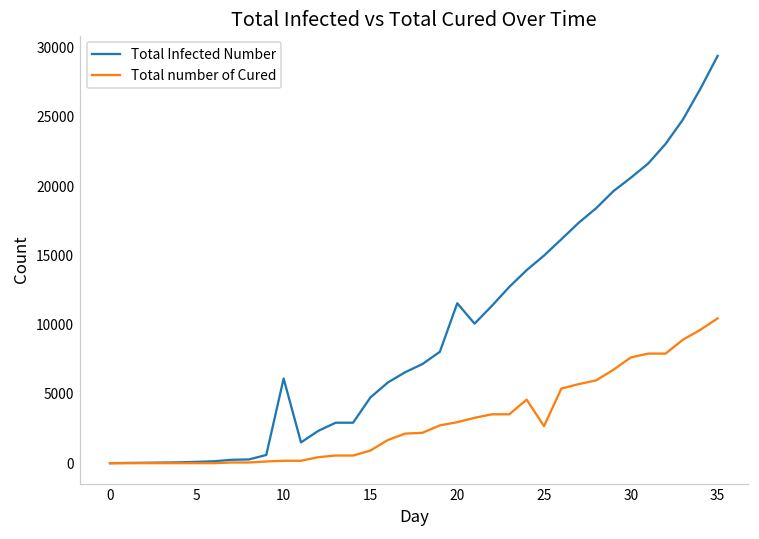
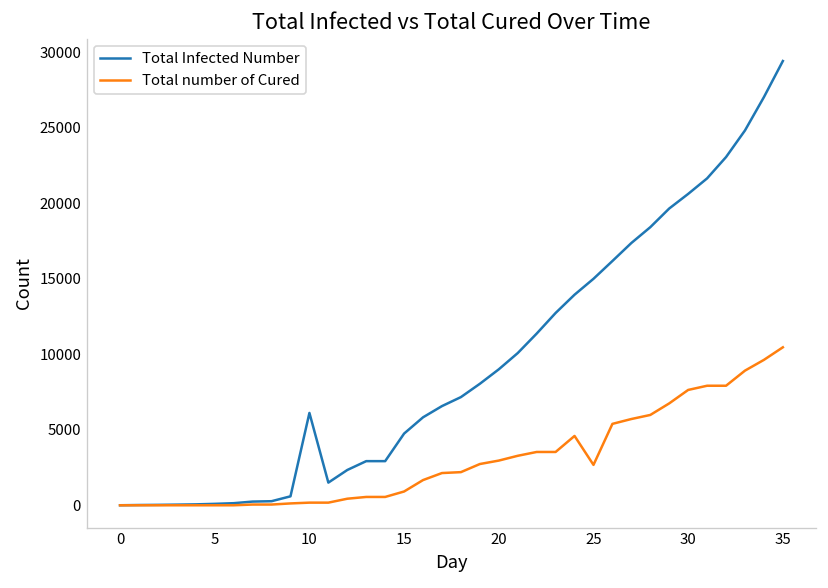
  {
    "Total Infected Number": {
      "10": 6100,
      "15": 4700,
-     "20": 11500,
+     "20": 9000,
      "25": 15000,
      "30": 20600,
      "35": 29400
    },
    "Total number of Cured": {
      "10": 200,
      "15": 900,
      "20": 3000,
      "25": 2700,
      "30": 7600,
      "35": 10500
    }
  }
